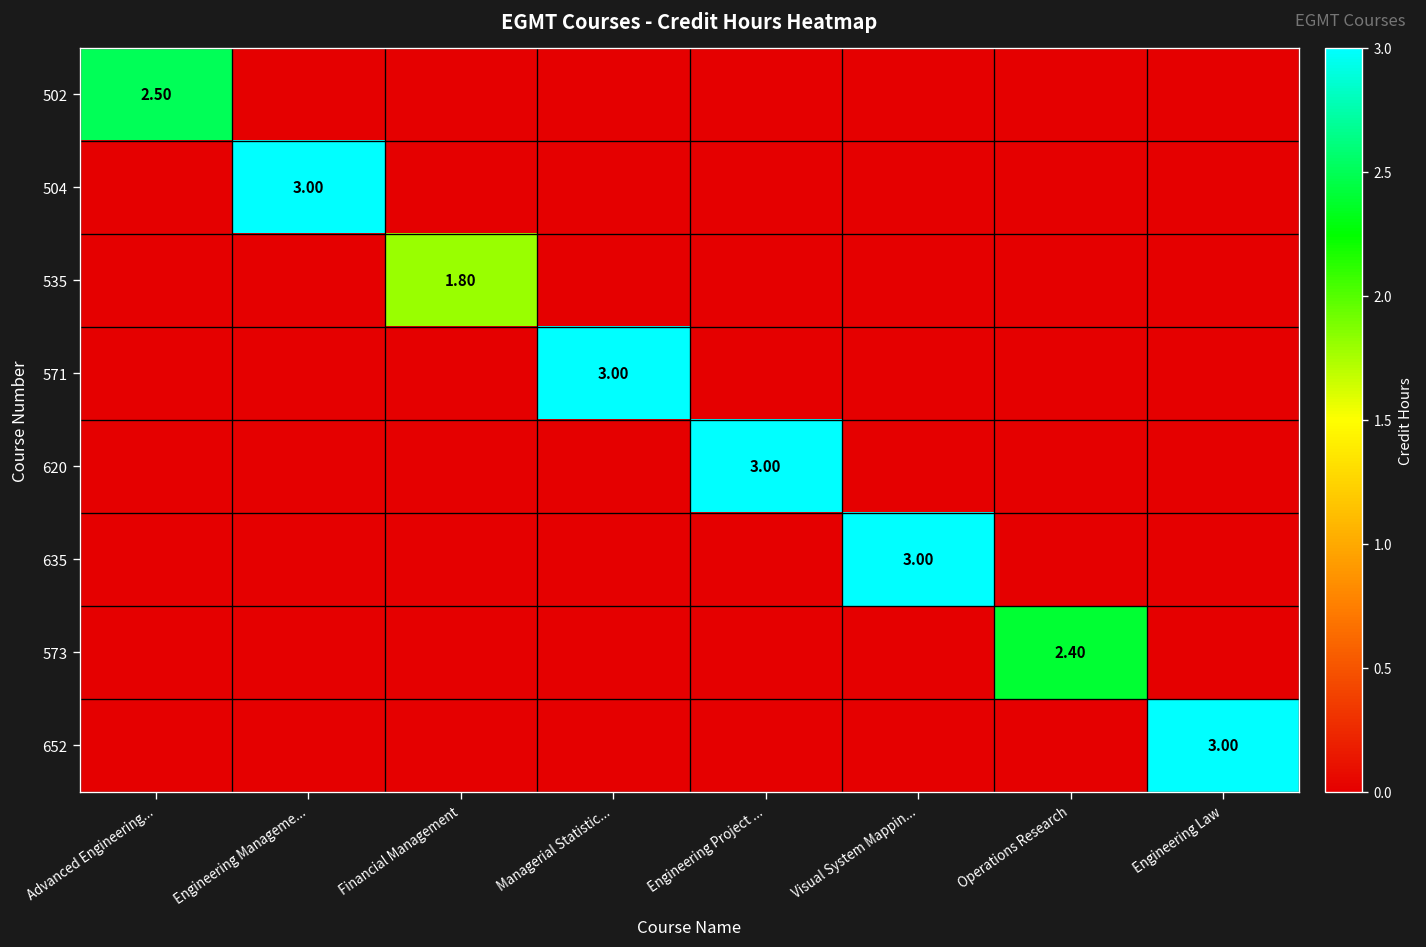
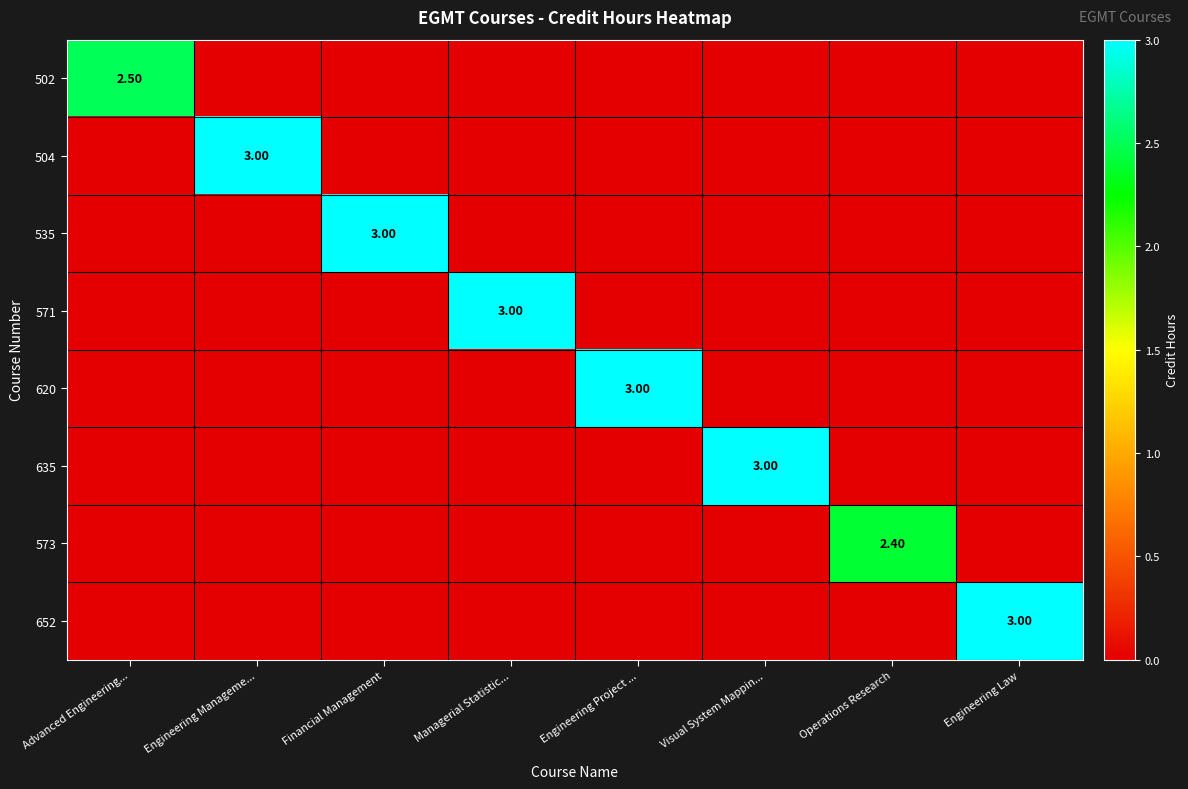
  {
    "502": {
      "Advanced Engineering...": 2.50
    },
    "504": {
      "Engineering Manageme...": 3.00
    },
    "535": {
-     "Financial Management": 1.80
+     "Financial Management": 3.00
    },
    "571": {
      "Managerial Statistic...": 3.00
    },
    "620": {
      "Engineering Project ...": 3.00
    },
    "635": {
      "Visual System Mappin...": 3.00
    },
    "573": {
      "Operations Research": 2.40
    },
    "652": {
      "Engineering Law": 3.00
    }
  }
